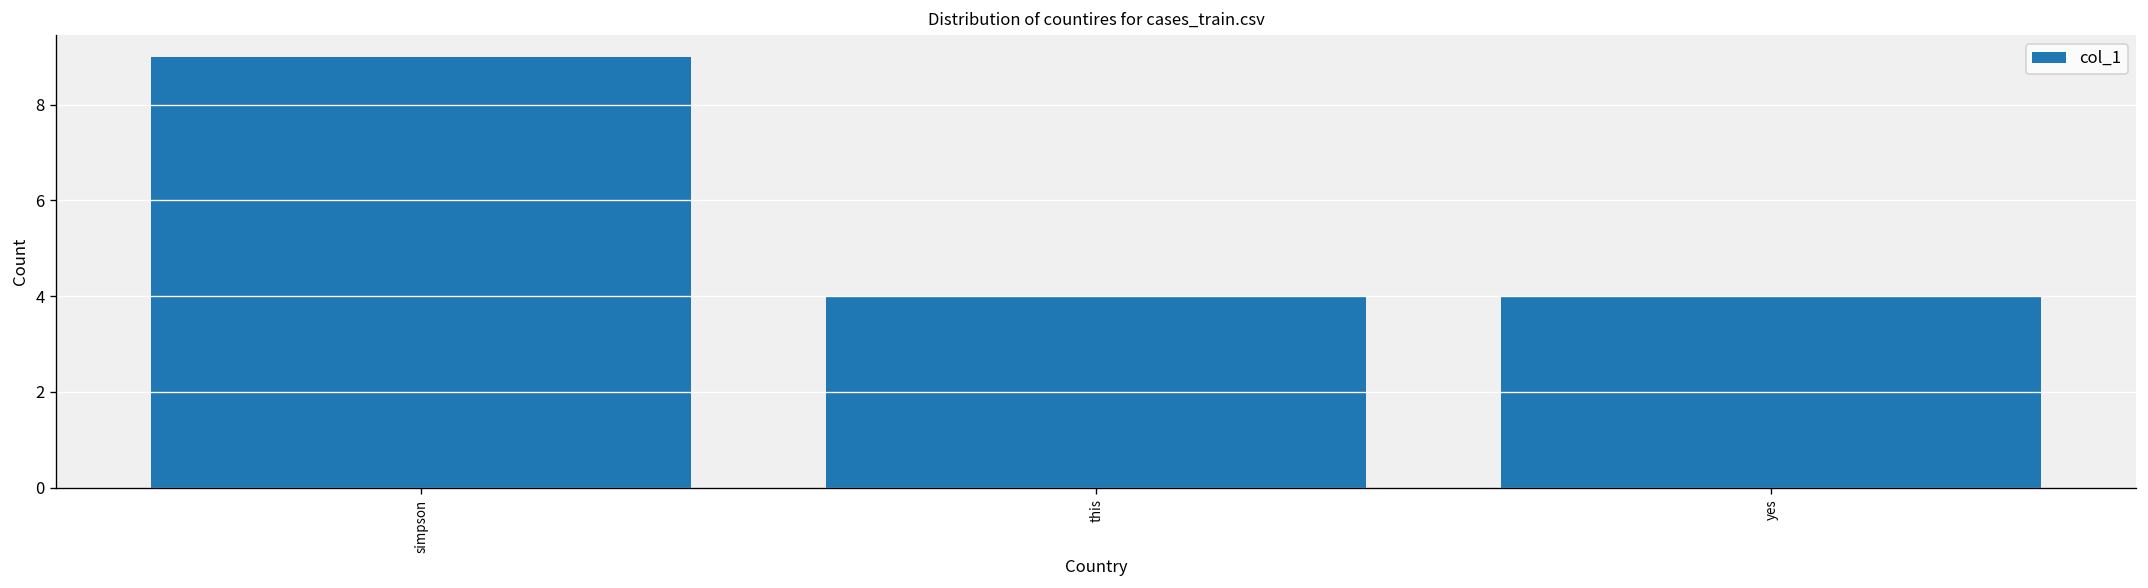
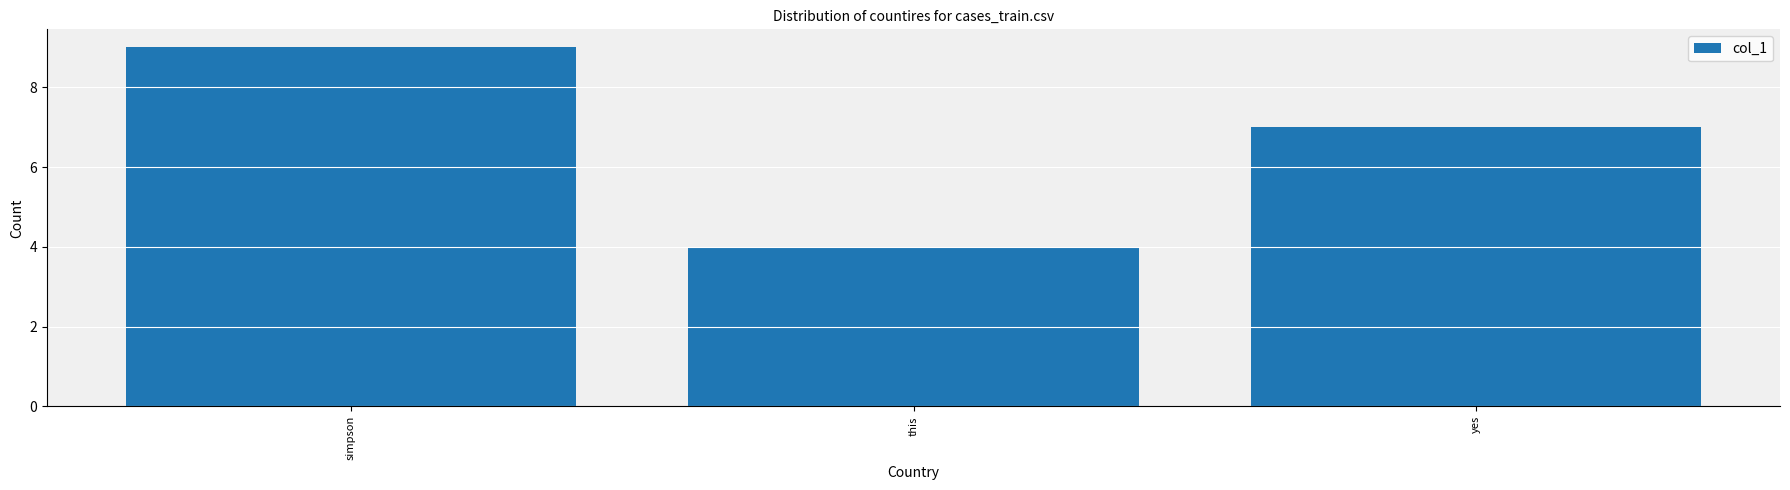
  {
    "simpson": 9,
    "this": 4,
-   "yes": 4
+   "yes": 7
  }
